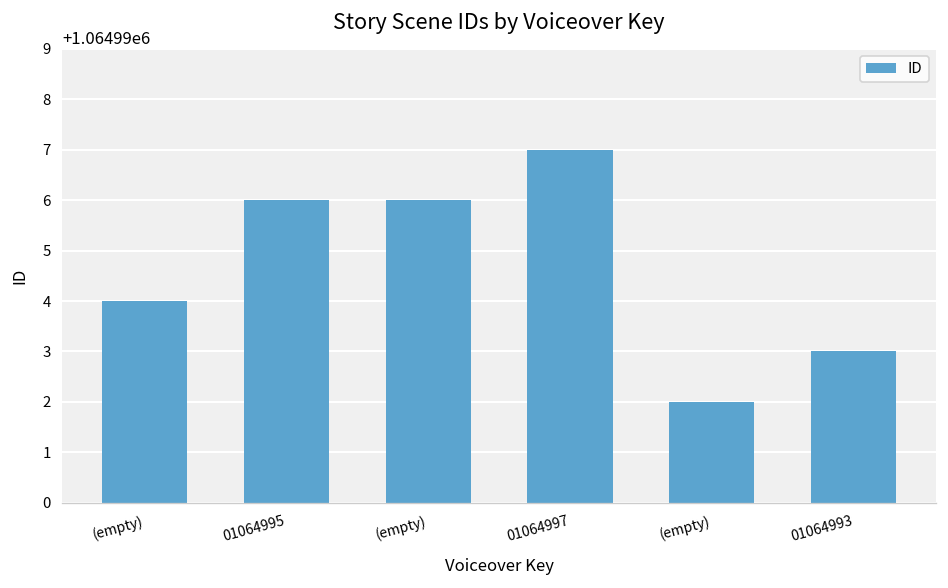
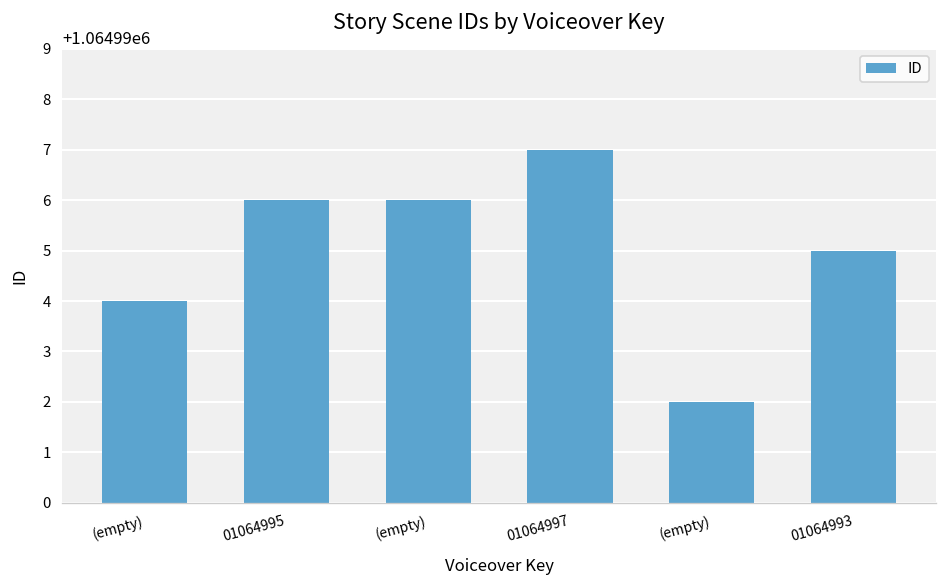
  {
    "01064995": 1064996,
    "01064997": 1064997,
-   "01064993": 1064993
+   "01064993": 1064995
  }
